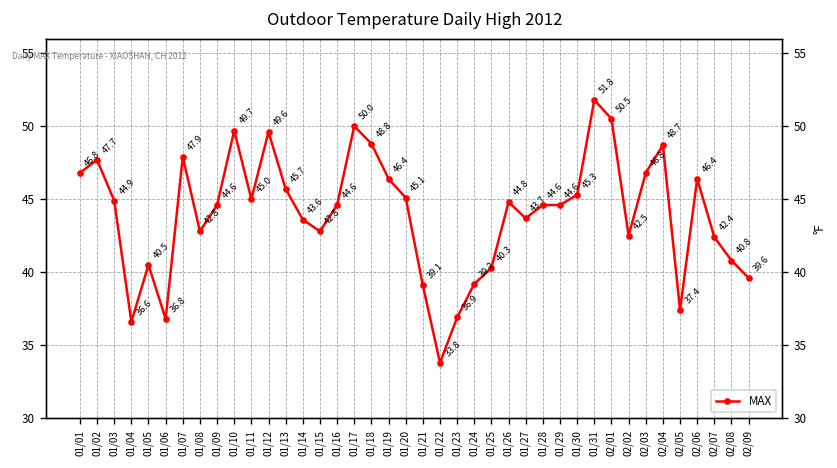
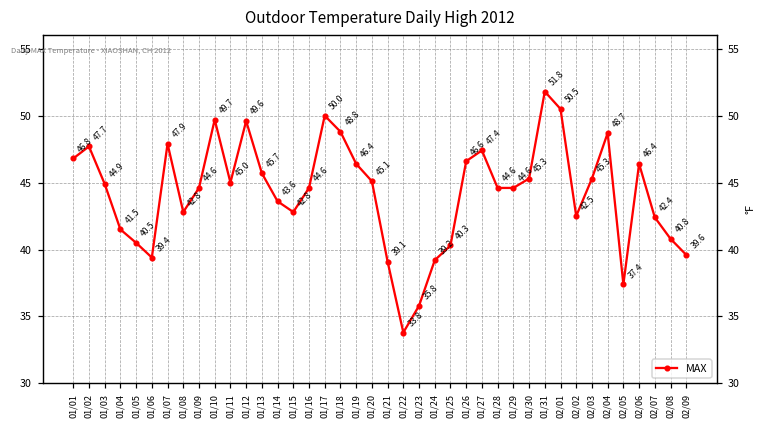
  {
    "01/02": 47.7,
    "01/03": 44.9,
-   "01/04": 36.6,
+   "01/04": 41.5,
    "01/05": 40.5,
-   "01/06": 36.8,
+   "01/06": 39.4,
    "01/07": 47.9,
    "01/09": 44.6,
    "01/10": 49.7,
    "01/11": 45.0,
    "01/12": 49.6,
    "01/13": 45.7,
    "01/14": 43.6,
    "01/16": 44.6,
    "01/17": 50.0,
    "01/18": 48.8,
    "01/19": 46.4,
    "01/20": 45.1,
    "01/21": 39.1,
    "01/22": 33.8,
-   "01/23": 36.9,
+   "01/23": 35.8,
    "01/25": 40.3,
-   "01/26": 44.8,
-   "01/27": 43.7,
+   "01/26": 46.6,
+   "01/27": 47.4,
    "01/29": 44.6,
    "01/30": 45.3,
    "01/31": 51.8,
    "02/01": 50.5,
    "02/02": 42.5,
-   "02/03": 46.8,
+   "02/03": 45.3,
    "02/04": 48.7,
    "02/05": 37.4,
    "02/06": 46.4,
    "02/07": 42.4,
    "02/08": 40.8,
    "02/09": 39.6
  }
